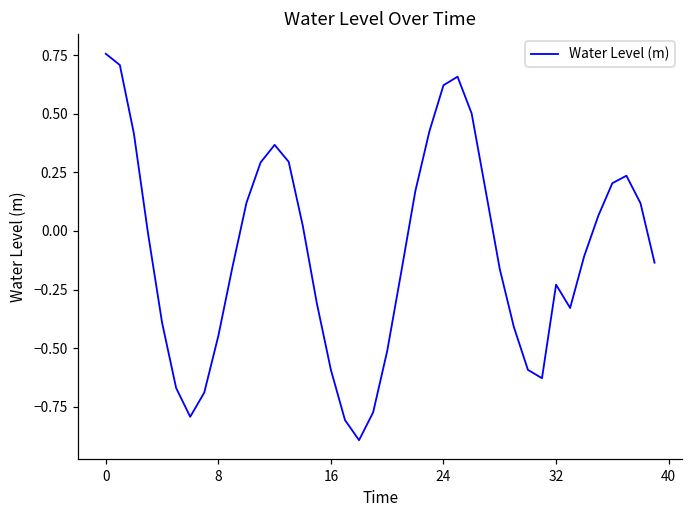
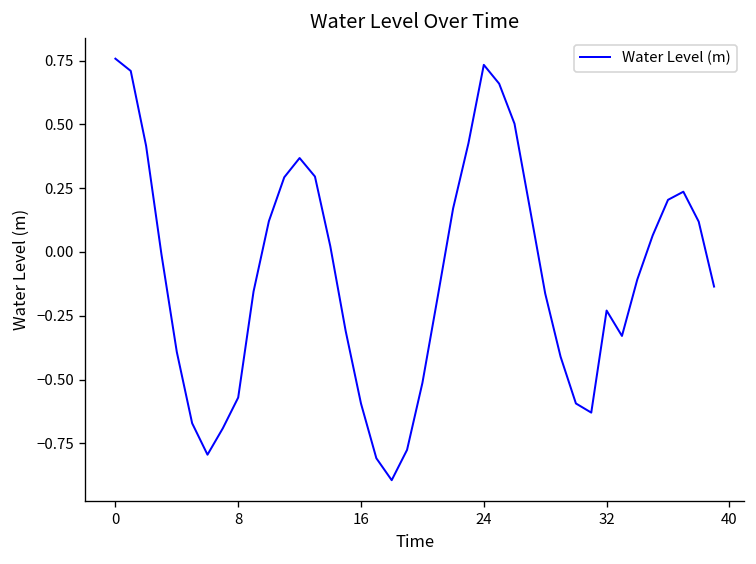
  {
    "0": 0.76,
-   "8": -0.45,
+   "8": -0.57,
    "16": -0.59,
-   "24": 0.62,
+   "24": 0.73,
    "32": -0.23
  }
